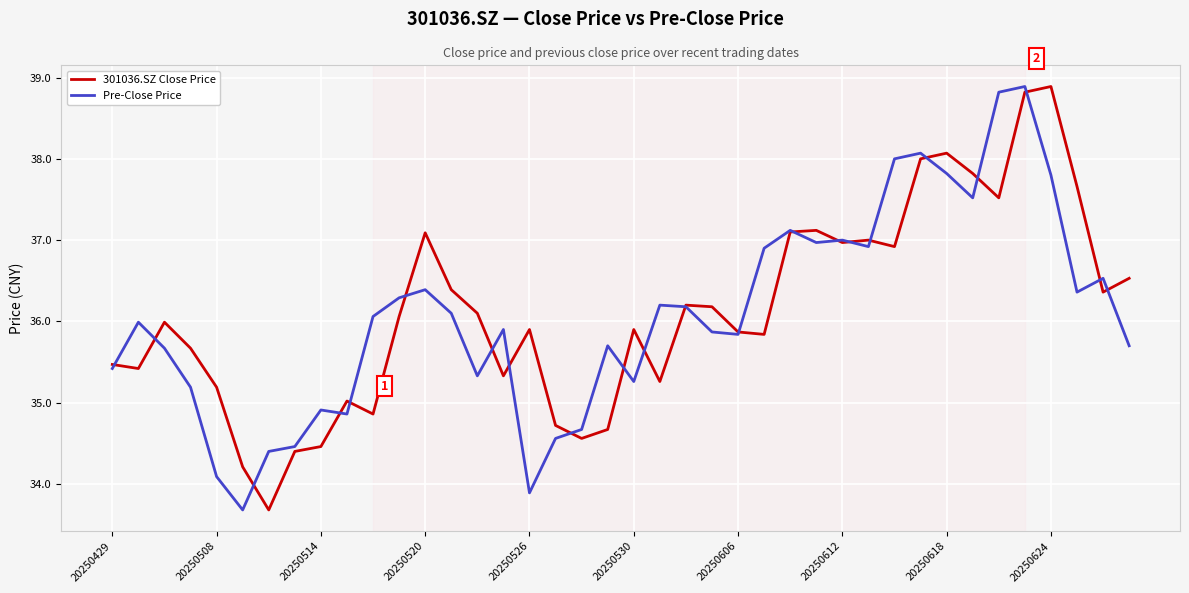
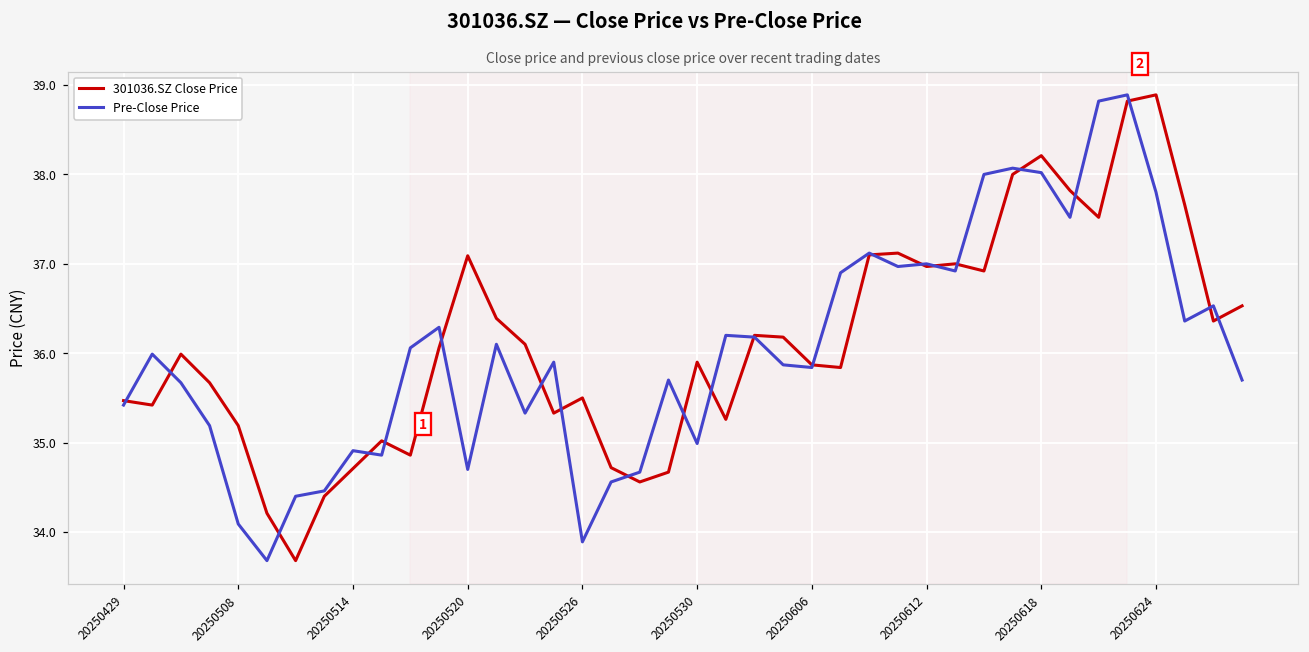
  {
    "301036.SZ Close Price": {
      "20250429": 35.5,
      "20250508": 35.2,
-     "20250514": 34.5,
+     "20250514": 34.7,
      "20250520": 37.1,
-     "20250526": 35.9,
+     "20250526": 35.5,
      "20250530": 35.9,
-     "20250618": 38.1,
+     "20250618": 38.2,
      "20250624": 38.9
    },
    "Pre-Close Price": {
      "20250429": 35.4,
      "20250508": 34.1,
      "20250514": 34.9,
-     "20250520": 36.4,
+     "20250520": 34.7,
      "20250526": 33.9,
-     "20250530": 35.3,
-     "20250618": 37.8,
+     "20250530": 35.0,
+     "20250618": 38.0,
      "20250624": 37.8
    }
  }
